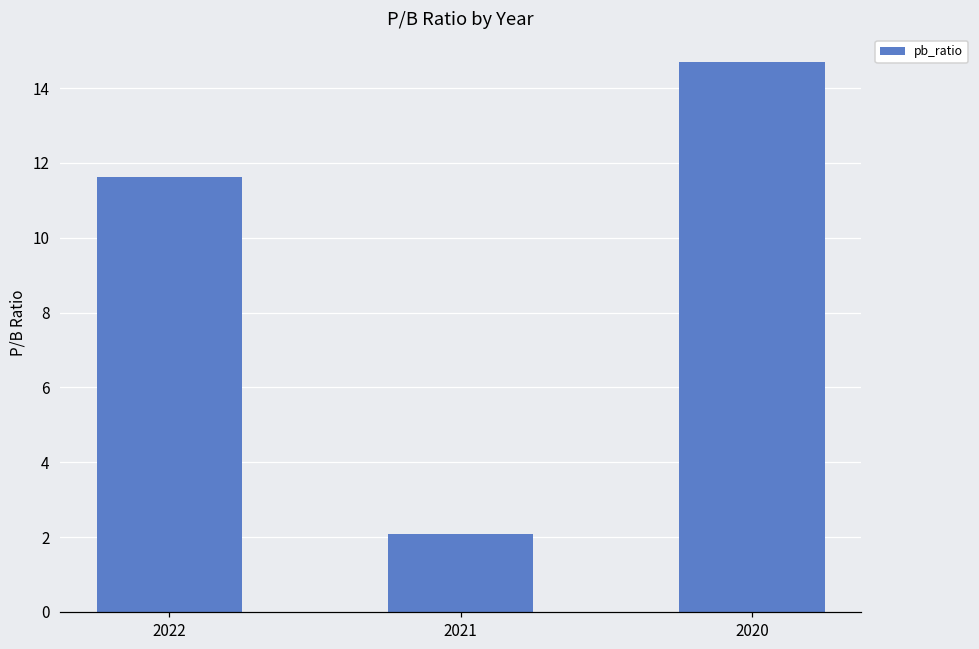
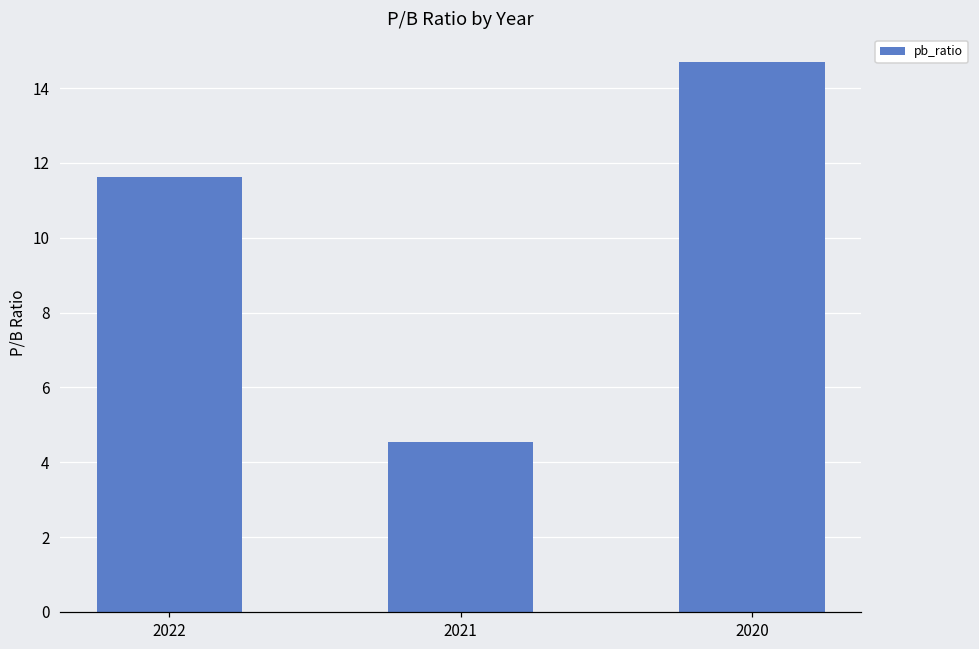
  {
    "2022": 11.6,
-   "2021": 2.1,
+   "2021": 4.5,
    "2020": 14.7
  }
